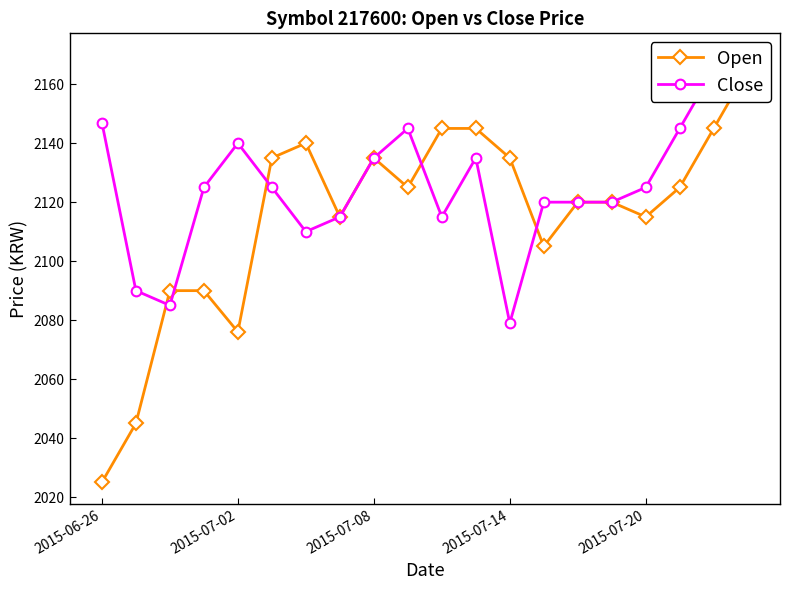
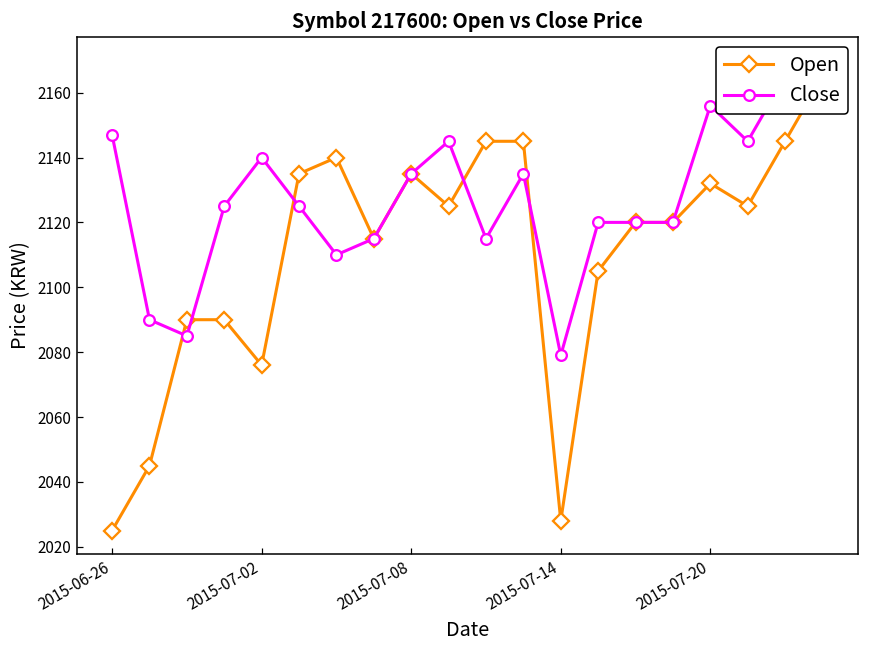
  {
    "Open": {
      "2015-06-26": 2025,
      "2015-07-02": 2076,
-     "2015-07-14": 2135,
-     "2015-07-20": 2115
+     "2015-07-14": 2028,
+     "2015-07-20": 2132
    },
    "Close": {
      "2015-06-26": 2147,
      "2015-07-02": 2140,
      "2015-07-14": 2079,
-     "2015-07-20": 2125
+     "2015-07-20": 2156
    }
  }
